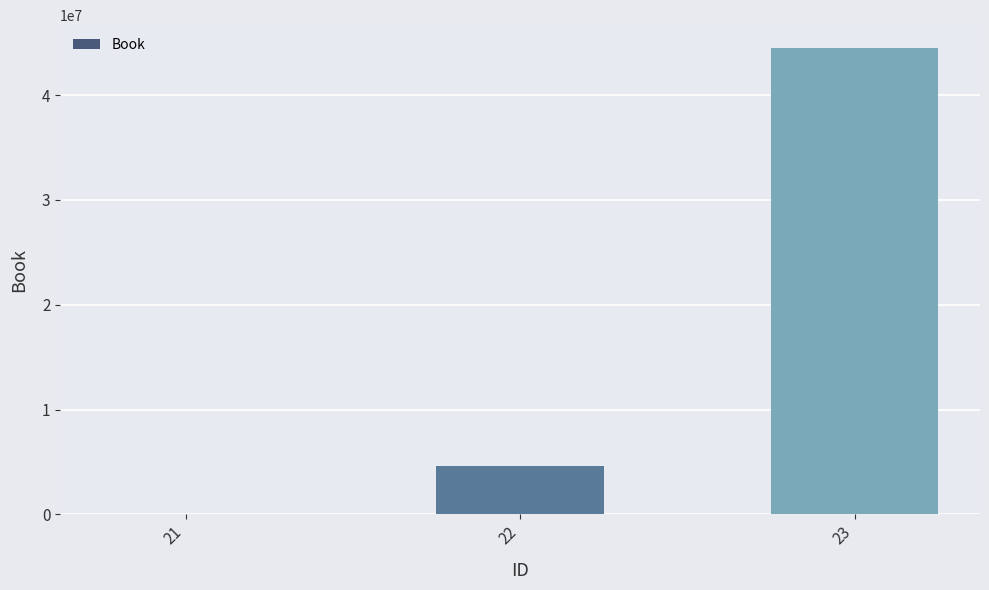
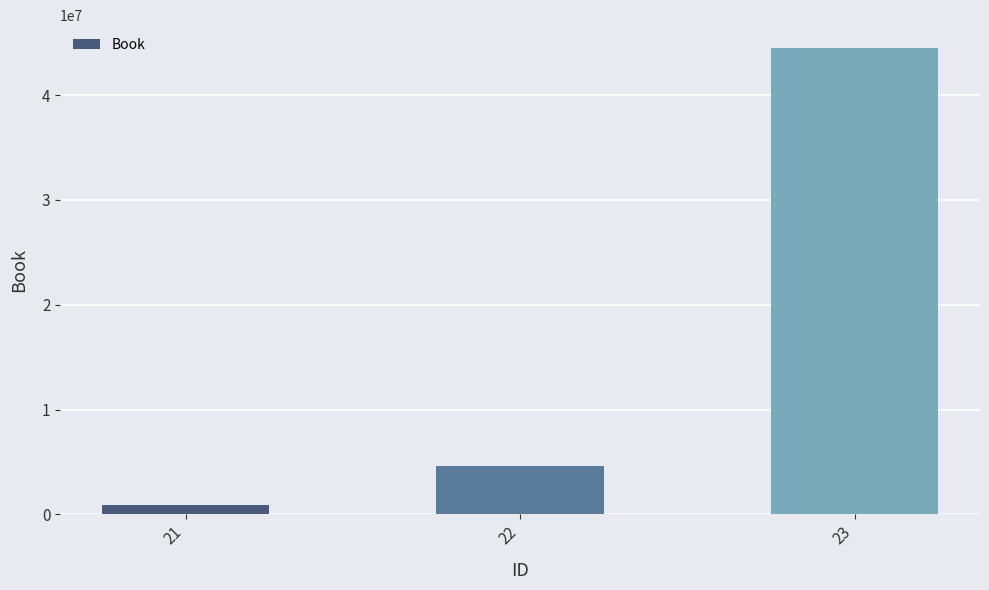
  {
-   "21": 0,
+   "21": 900000,
    "22": 4600000,
    "23": 44400000
  }
